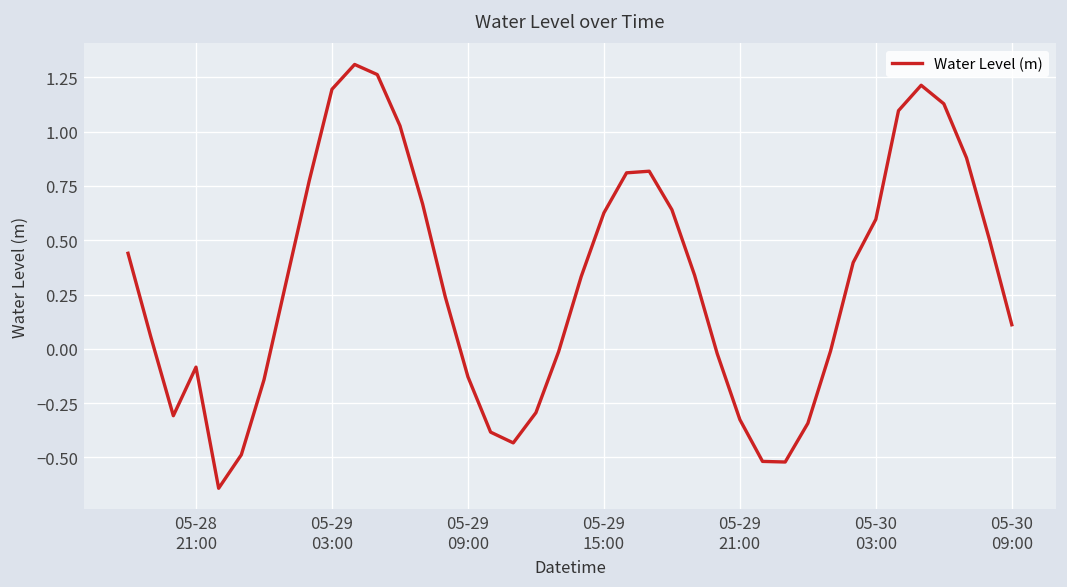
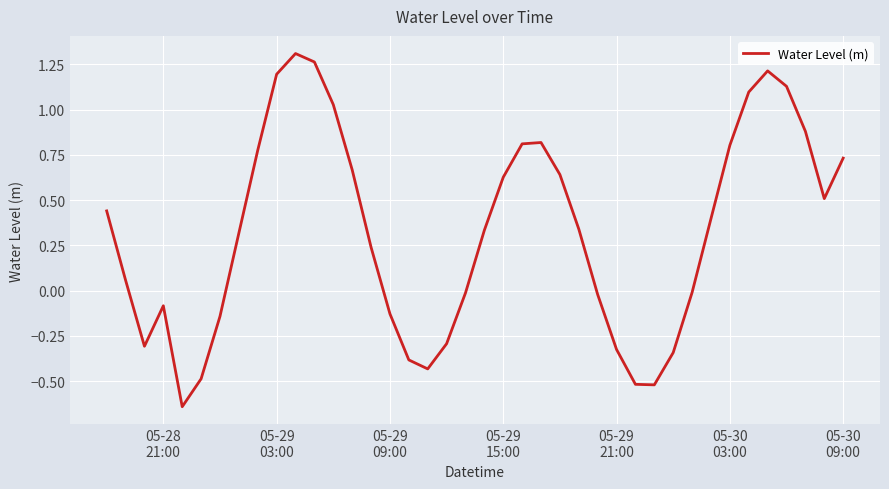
  {
    "05-28 21:00": -0.08,
    "05-29 03:00": 1.20,
    "05-29 09:00": -0.13,
    "05-29 15:00": 0.63,
    "05-29 21:00": -0.33,
-   "05-30 03:00": 0.60,
-   "05-30 09:00": 0.11
+   "05-30 03:00": 0.80,
+   "05-30 09:00": 0.73
  }
